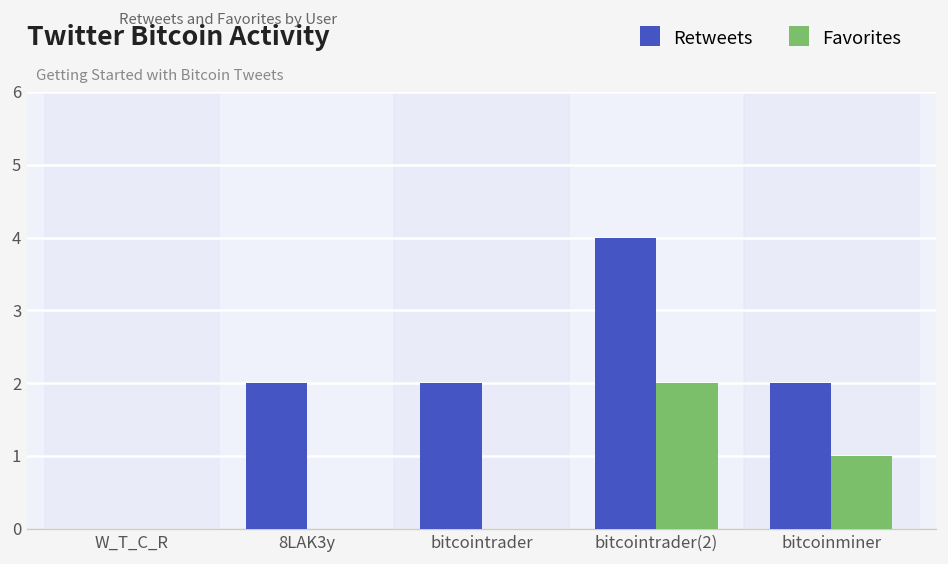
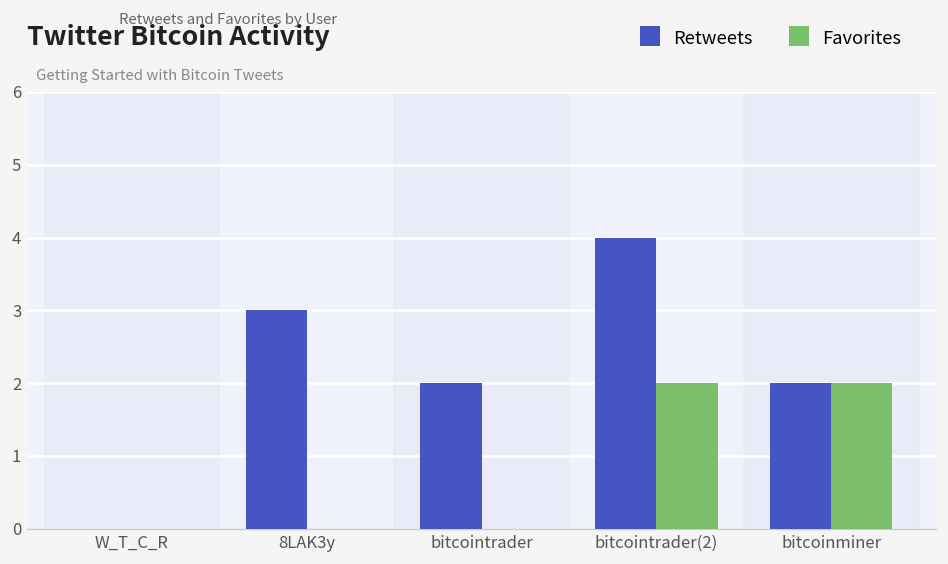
  {
    "Retweets": {
      "W_T_C_R": 0,
-     "8LAK3y": 2,
+     "8LAK3y": 3,
      "bitcointrader": 2,
      "bitcointrader(2)": 4,
      "bitcoinminer": 2
    },
    "Favorites": {
      "W_T_C_R": 0,
      "8LAK3y": 0,
      "bitcointrader": 0,
      "bitcointrader(2)": 2,
-     "bitcoinminer": 1
+     "bitcoinminer": 2
    }
  }
